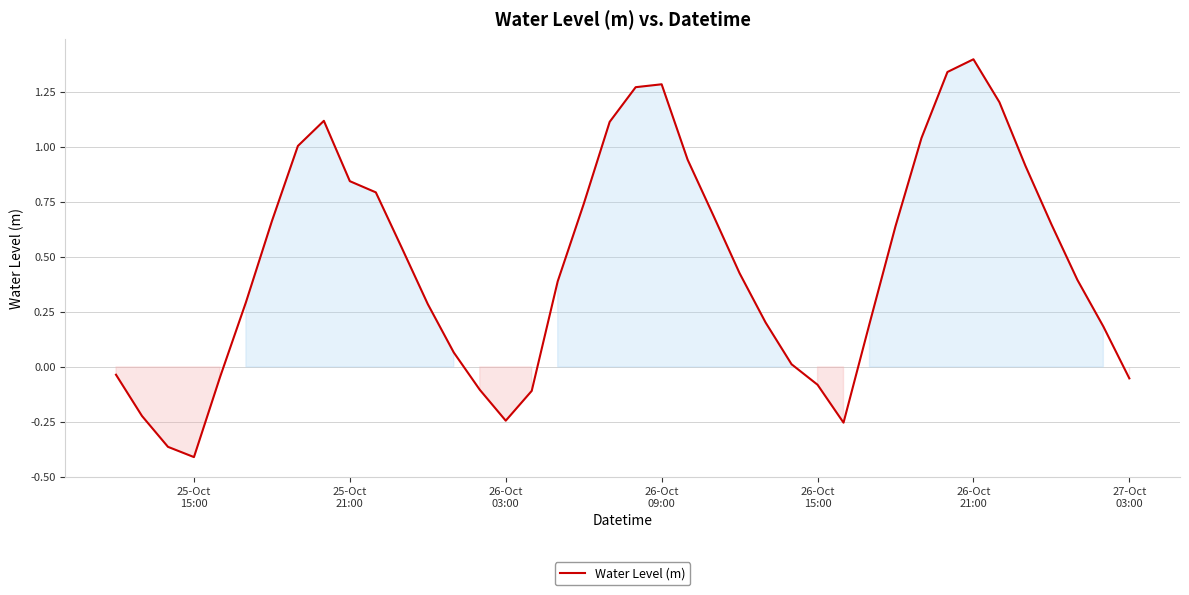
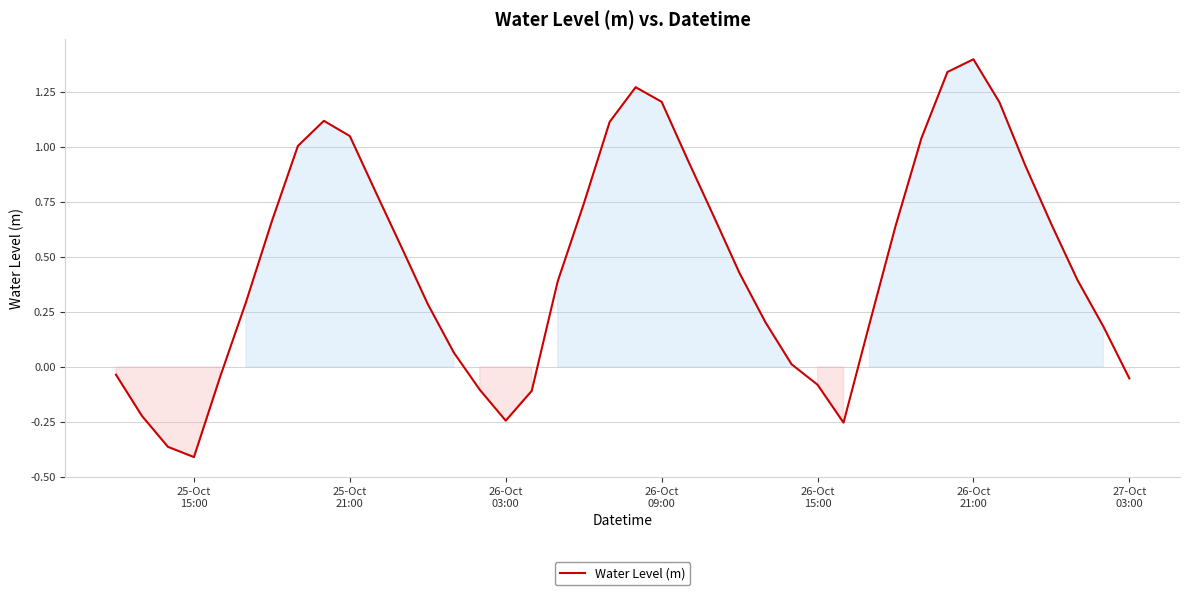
  {
    "25-Oct 15:00": -0.41,
-   "25-Oct 21:00": 0.84,
+   "25-Oct 21:00": 1.05,
    "26-Oct 03:00": -0.24,
-   "26-Oct 09:00": 1.29,
+   "26-Oct 09:00": 1.21,
    "26-Oct 15:00": -0.08,
    "26-Oct 21:00": 1.40,
    "27-Oct 03:00": -0.05
  }
